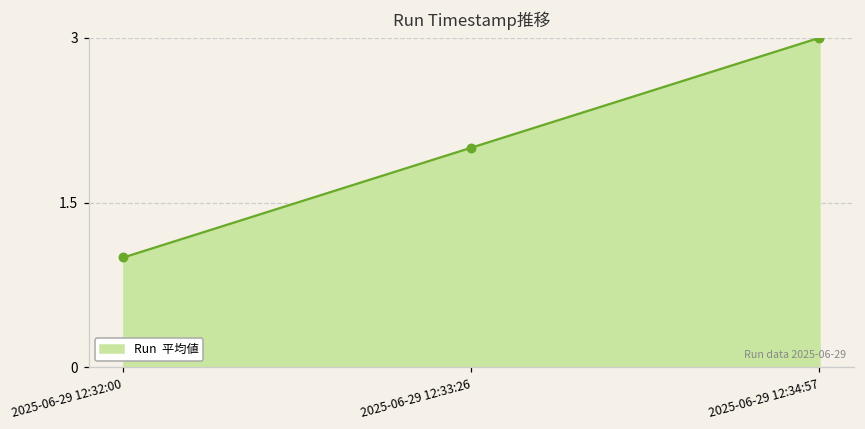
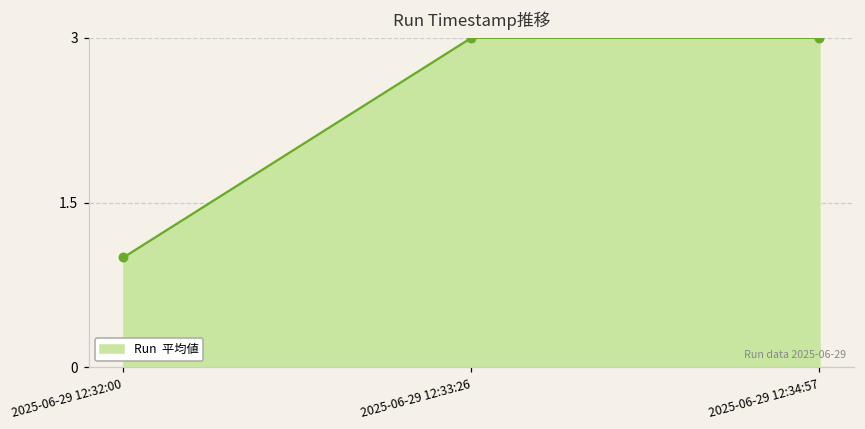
  {
    "2025-06-29 12:32:00": 1,
-   "2025-06-29 12:33:26": 2,
+   "2025-06-29 12:33:26": 3,
    "2025-06-29 12:34:57": 3
  }
